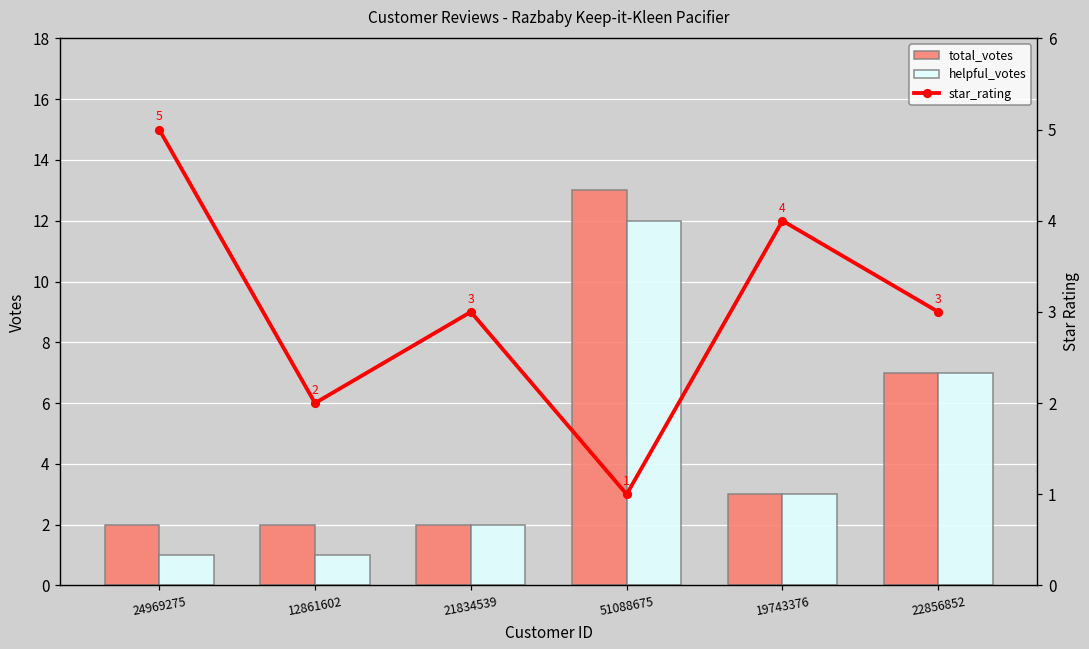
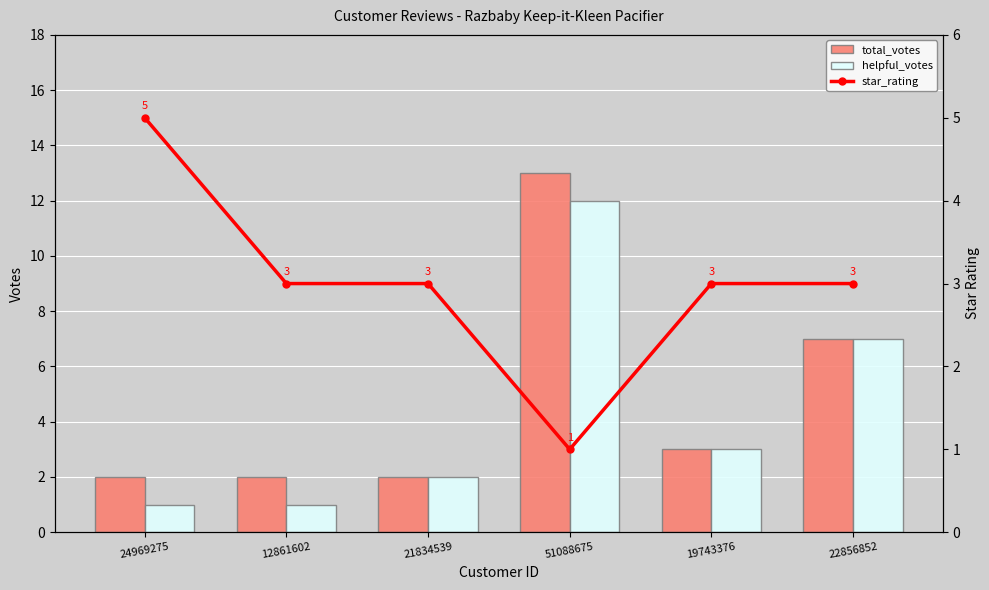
  {
    "star_rating": {
      "24969275": 5,
-     "12861602": 2,
+     "12861602": 3,
      "21834539": 3,
      "51088675": 1,
-     "19743376": 4,
+     "19743376": 3,
      "22856852": 3
    }
  }
